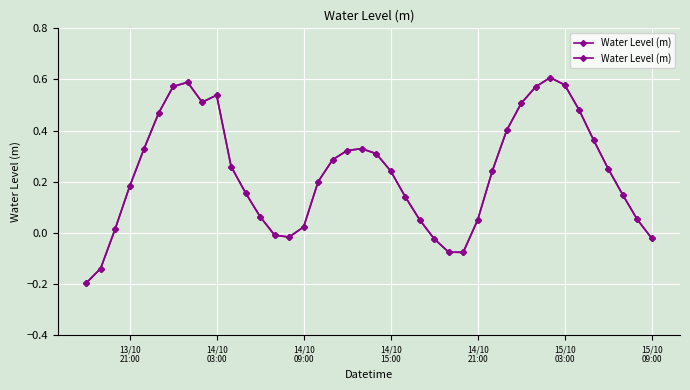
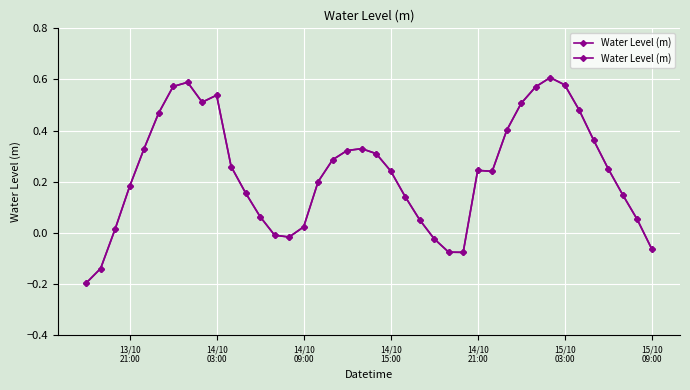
  {
    "13/10 21:00": 0.18,
    "14/10 03:00": 0.54,
    "14/10 09:00": 0.02,
    "14/10 15:00": 0.24,
-   "14/10 21:00": 0.05,
+   "14/10 21:00": 0.24,
    "15/10 03:00": 0.58,
-   "15/10 09:00": -0.02
+   "15/10 09:00": -0.06
  }
